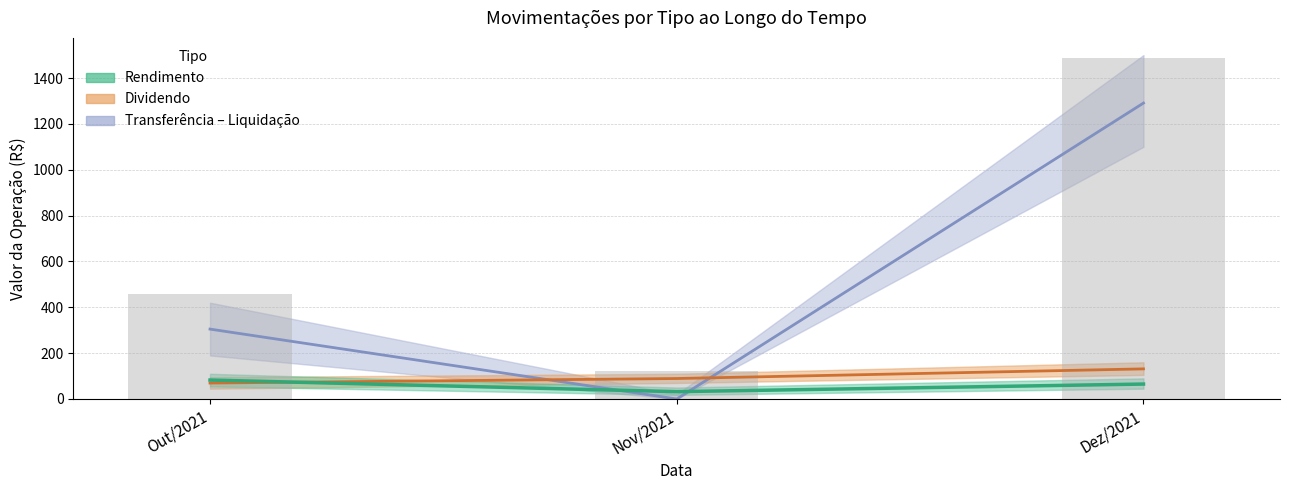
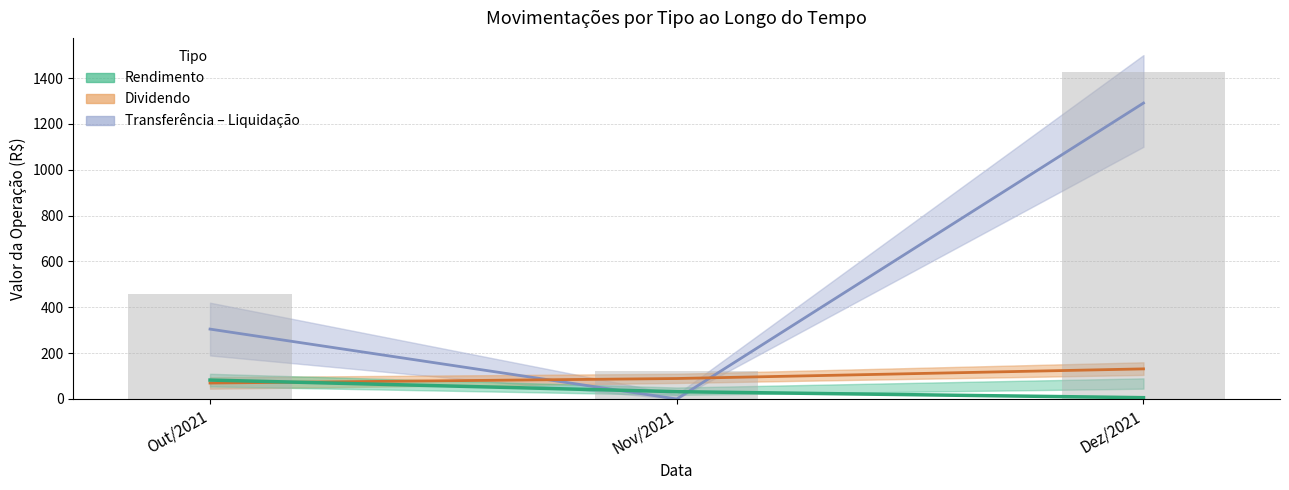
  {
    "Rendimento": {
      "Out/2021": 80,
      "Nov/2021": 30,
-     "Dez/2021": 70
+     "Dez/2021": 10
    }
  }
